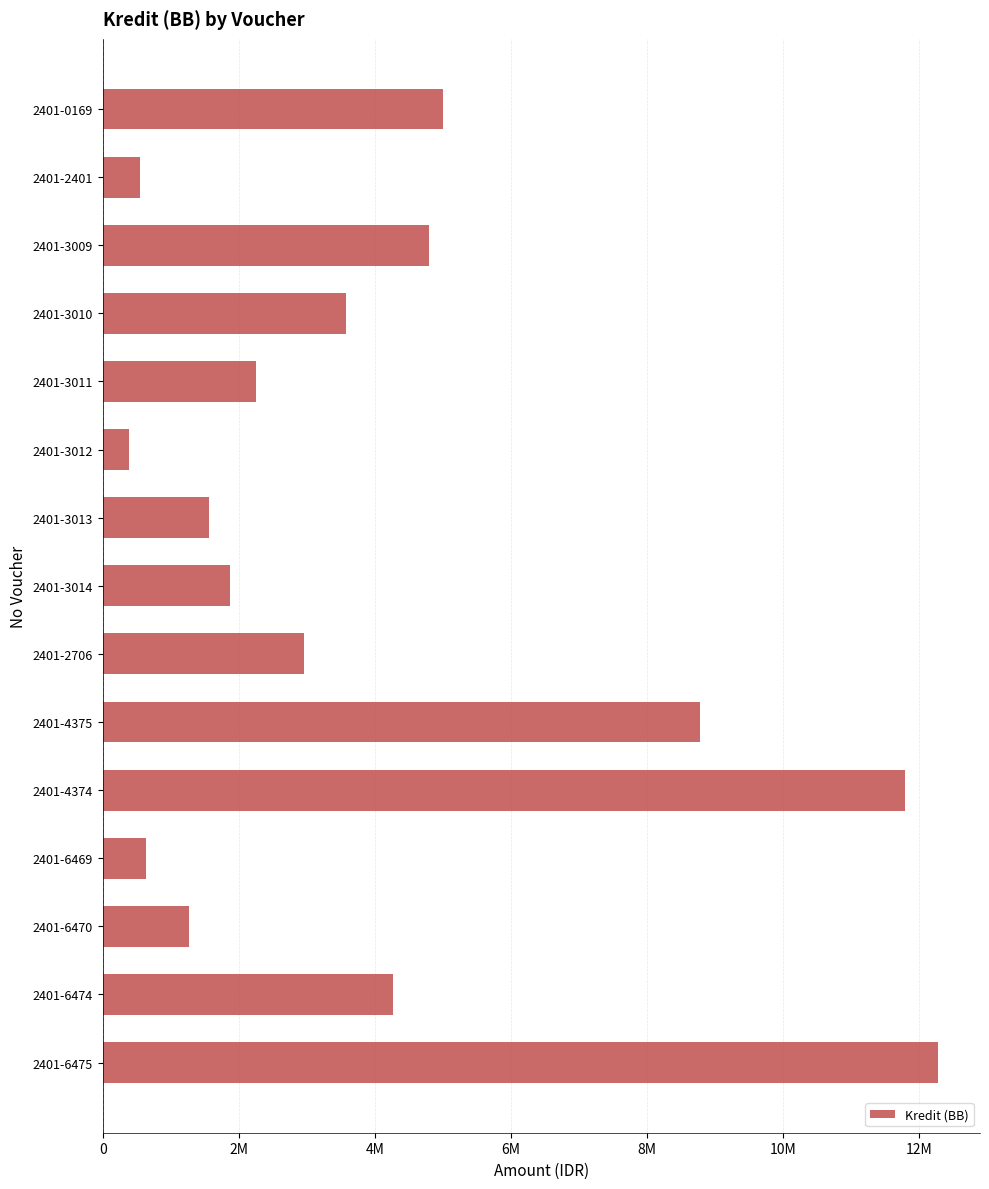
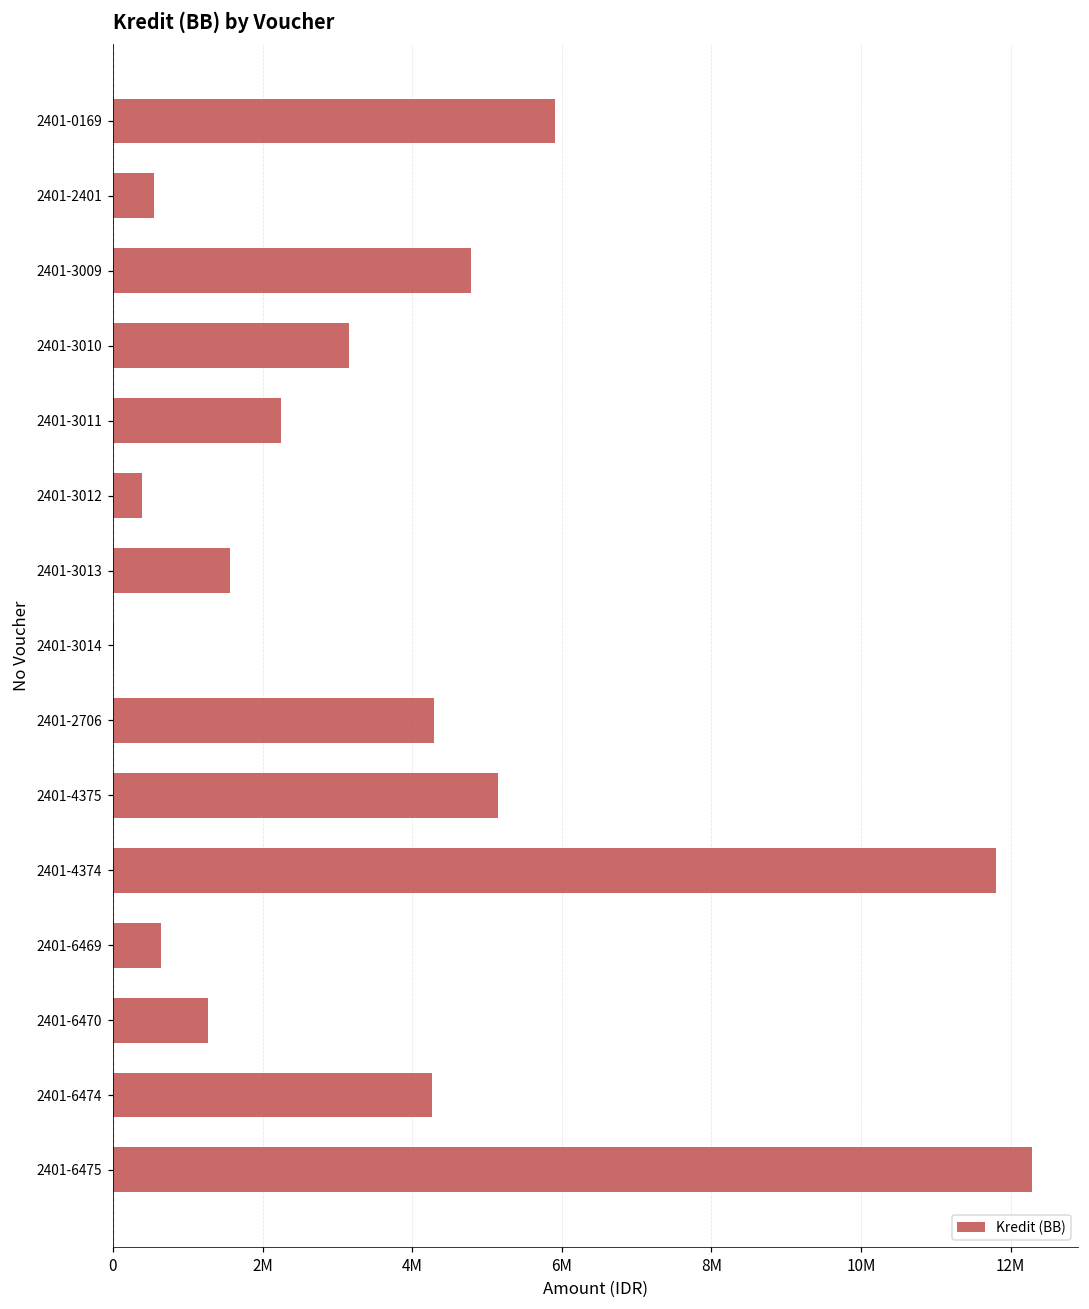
  {
-   "2401-0169": 5000000,
+   "2401-0169": 5900000,
    "2401-2401": 500000,
    "2401-3009": 4800000,
-   "2401-3010": 3600000,
+   "2401-3010": 3200000,
    "2401-3011": 2200000,
    "2401-3012": 400000,
    "2401-3013": 1600000,
-   "2401-3014": 1900000,
-   "2401-2706": 3000000,
-   "2401-4375": 8800000,
+   "2401-3014": 0,
+   "2401-2706": 4300000,
+   "2401-4375": 5100000,
    "2401-4374": 11800000,
    "2401-6469": 600000,
    "2401-6470": 1300000,
    "2401-6474": 4300000,
    "2401-6475": 12300000
  }
